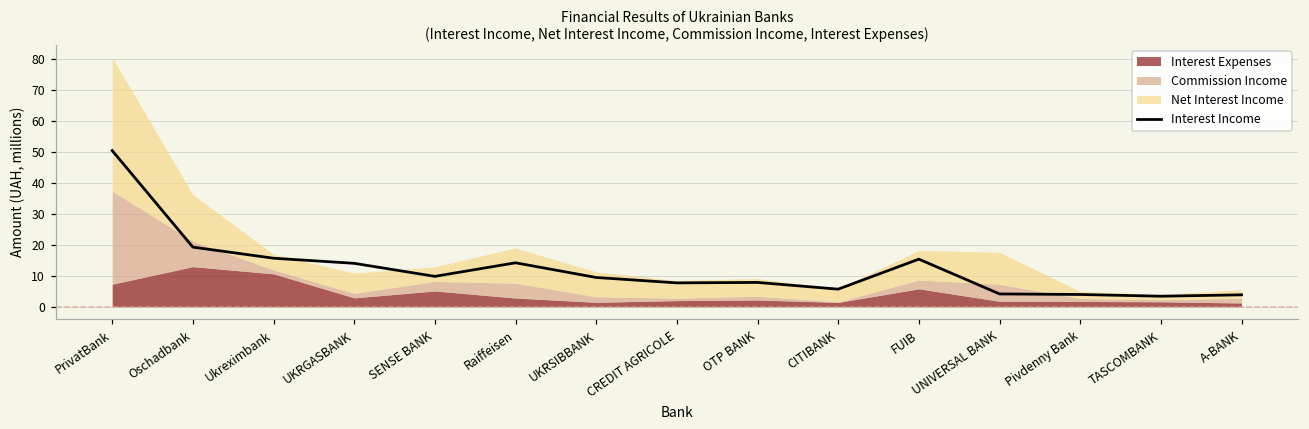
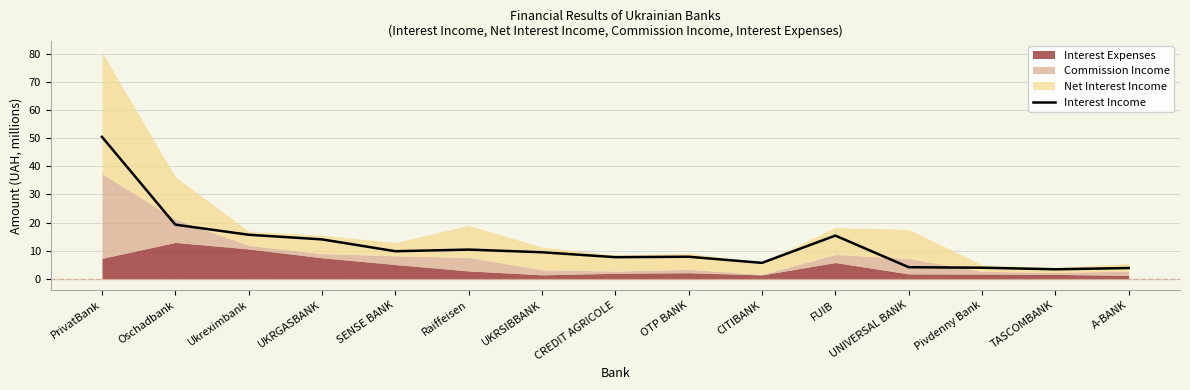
  {
    "Interest Income": {
      "PrivatBank": 50,
      "Oschadbank": 19,
      "Ukreximbank": 16,
      "UKRGASBANK": 14,
      "SENSE BANK": 10,
-     "Raiffeisen": 14,
+     "Raiffeisen": 10,
      "UKRSIBBANK": 9,
      "OTP BANK": 8,
      "FUIB": 15,
      "UNIVERSAL BANK": 4,
      "Pivdenny Bank": 4,
      "A-BANK": 4
    },
    "Interest Expenses": {
      "PrivatBank": 7,
      "Oschadbank": 13,
      "Ukreximbank": 11,
-     "UKRGASBANK": 3,
+     "UKRGASBANK": 7,
      "SENSE BANK": 5,
      "Raiffeisen": 3,
      "UKRSIBBANK": 1,
      "OTP BANK": 2,
      "FUIB": 6,
      "UNIVERSAL BANK": 2,
      "Pivdenny Bank": 2,
      "A-BANK": 1
    }
  }
